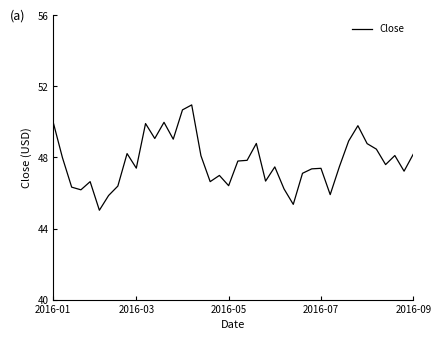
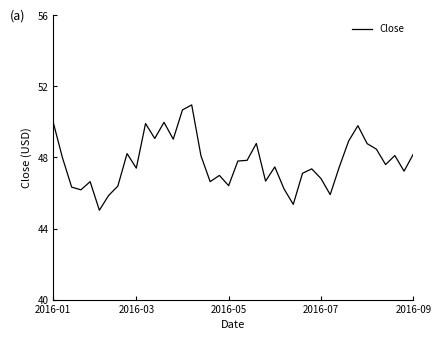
  {
    "2016-01": 50.0,
    "2016-03": 47.4,
    "2016-05": 46.4,
-   "2016-07": 47.4,
+   "2016-07": 46.8,
    "2016-09": 48.2
  }
